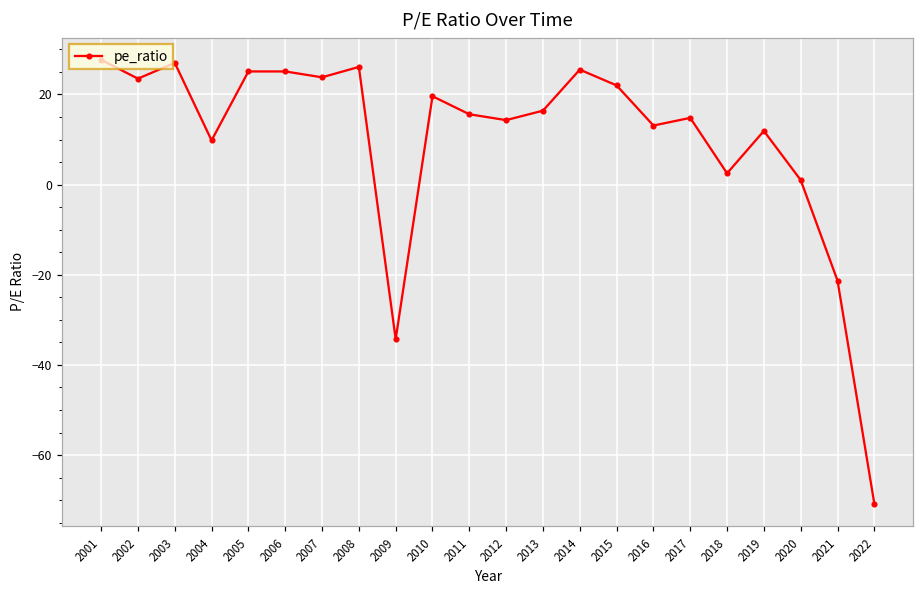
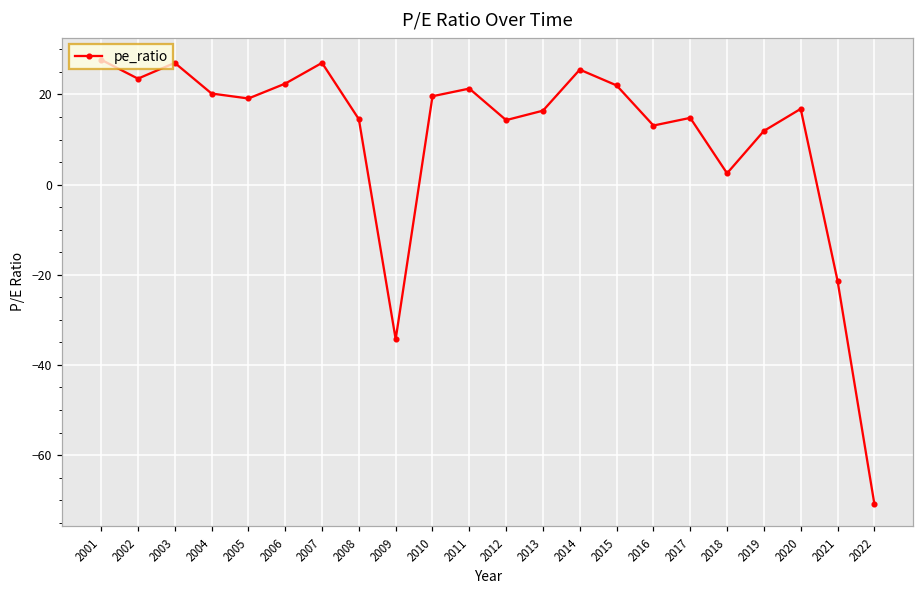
  {
    "2002": 24,
    "2003": 27,
-   "2004": 10,
-   "2005": 25,
-   "2006": 25,
-   "2007": 24,
-   "2008": 26,
+   "2004": 20,
+   "2005": 19,
+   "2006": 22,
+   "2007": 27,
+   "2008": 15,
    "2009": -34,
    "2010": 20,
-   "2011": 16,
+   "2011": 21,
    "2012": 14,
    "2013": 16,
    "2014": 26,
    "2015": 22,
    "2016": 13,
    "2017": 15,
    "2018": 3,
    "2019": 12,
-   "2020": 1,
+   "2020": 17,
    "2021": -21,
    "2022": -71
  }
